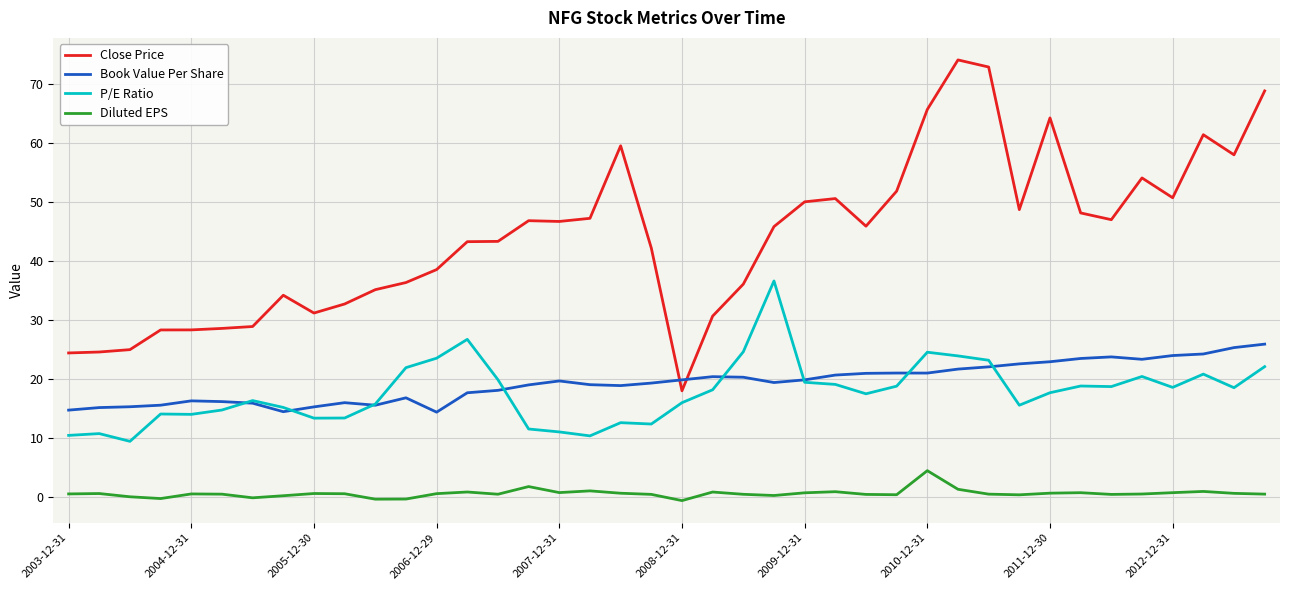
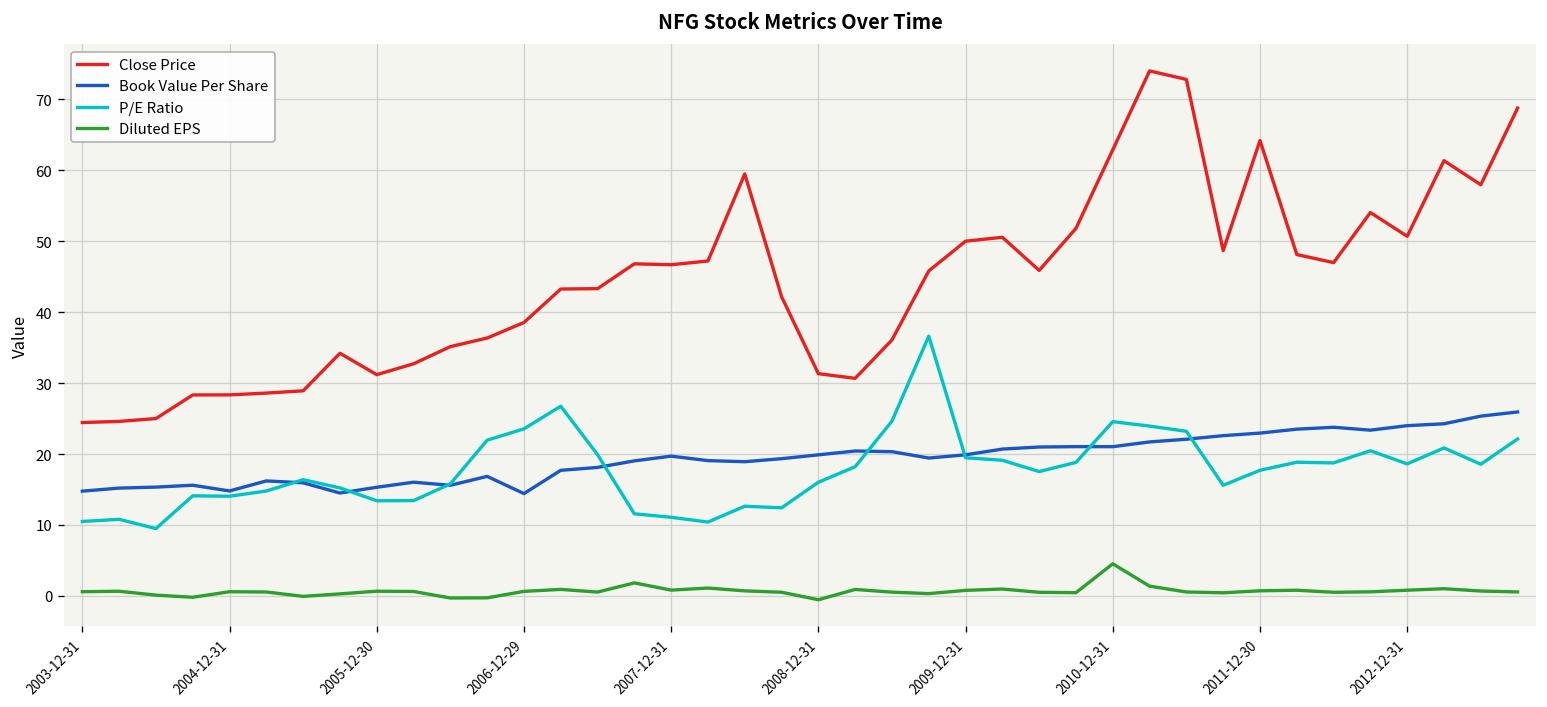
  {
    "Close Price": {
      "2003-12-31": 24,
      "2004-12-31": 28,
      "2005-12-30": 31,
      "2006-12-29": 39,
      "2007-12-31": 47,
-     "2008-12-31": 18,
+     "2008-12-31": 31,
      "2009-12-31": 50,
-     "2010-12-31": 66,
+     "2010-12-31": 63,
      "2011-12-30": 64,
      "2012-12-31": 51
    },
    "Book Value Per Share": {
      "2003-12-31": 15,
-     "2004-12-31": 16,
+     "2004-12-31": 15,
      "2005-12-30": 15,
      "2006-12-29": 14,
      "2007-12-31": 20,
      "2008-12-31": 20,
      "2010-12-31": 21,
      "2011-12-30": 23,
      "2012-12-31": 24
    },
    "P/E Ratio": {
      "2003-12-31": 10,
      "2004-12-31": 14,
      "2005-12-30": 13,
      "2006-12-29": 24,
      "2007-12-31": 11,
      "2008-12-31": 16,
      "2010-12-31": 25,
      "2011-12-30": 18,
      "2012-12-31": 19
    },
    "Diluted EPS": {
      "2003-12-31": 1,
      "2004-12-31": 1,
      "2005-12-30": 1,
      "2006-12-29": 1,
      "2007-12-31": 1,
      "2008-12-31": -1,
      "2009-12-31": 1,
      "2010-12-31": 5,
      "2011-12-30": 1,
      "2012-12-31": 1
    }
  }
